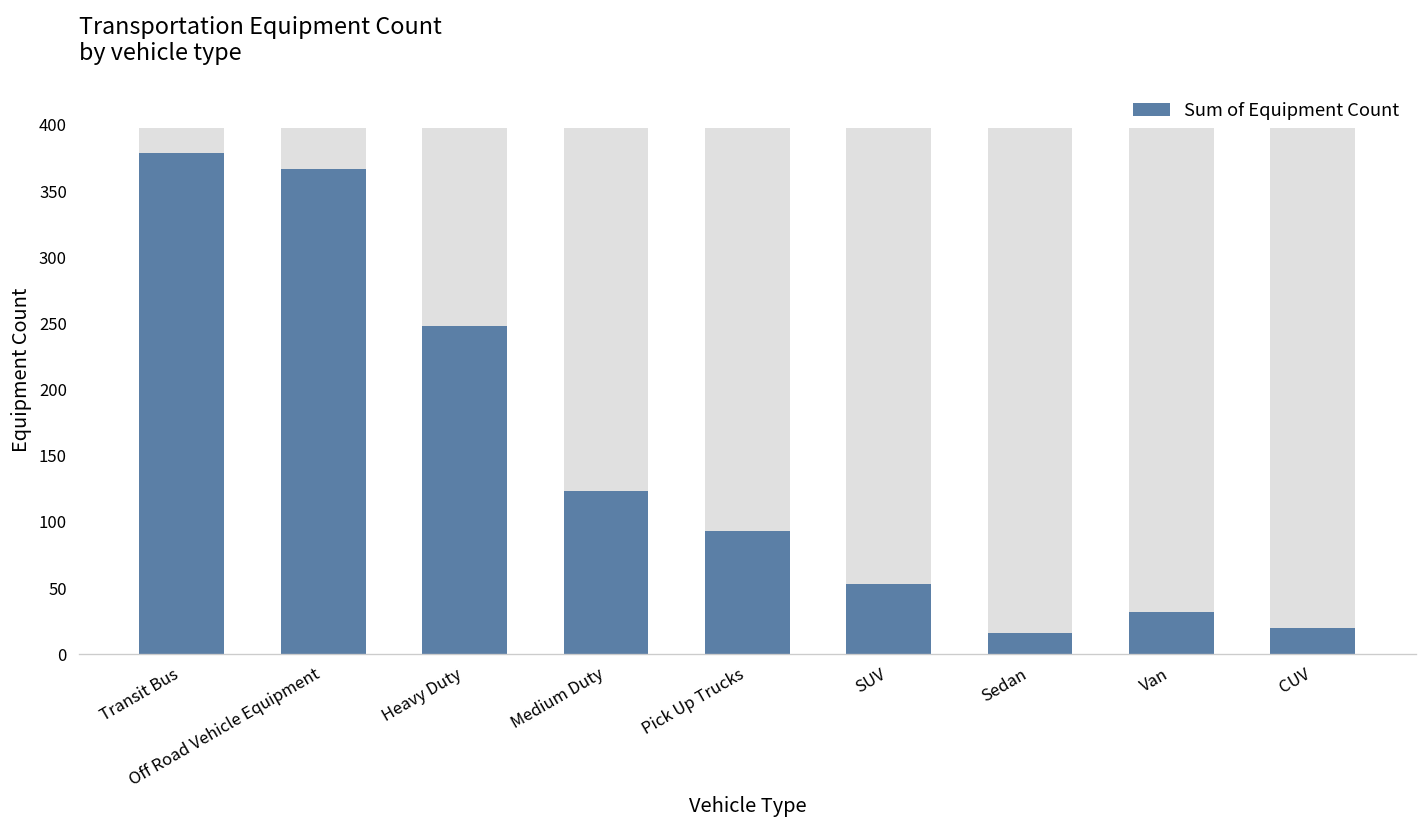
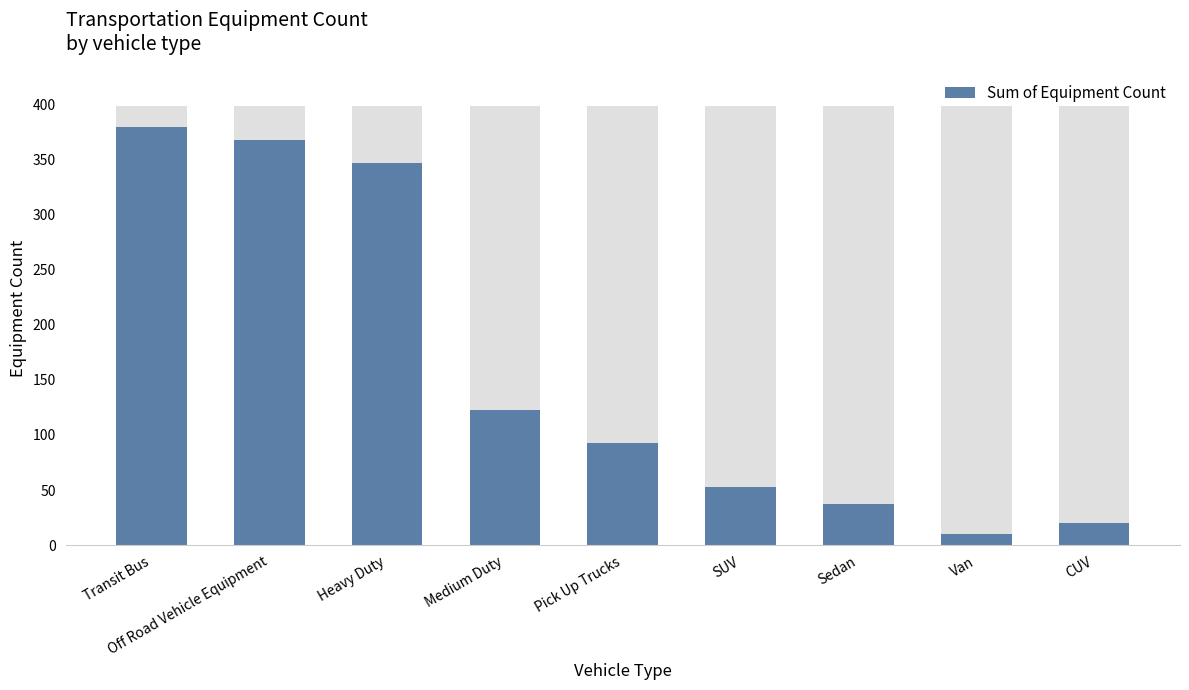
  {
    "Sum of Equipment Count": {
-     "Heavy Duty": 248,
-     "Sedan": 16,
-     "Van": 32
+     "Heavy Duty": 347,
+     "Sedan": 37,
+     "Van": 10
    }
  }
